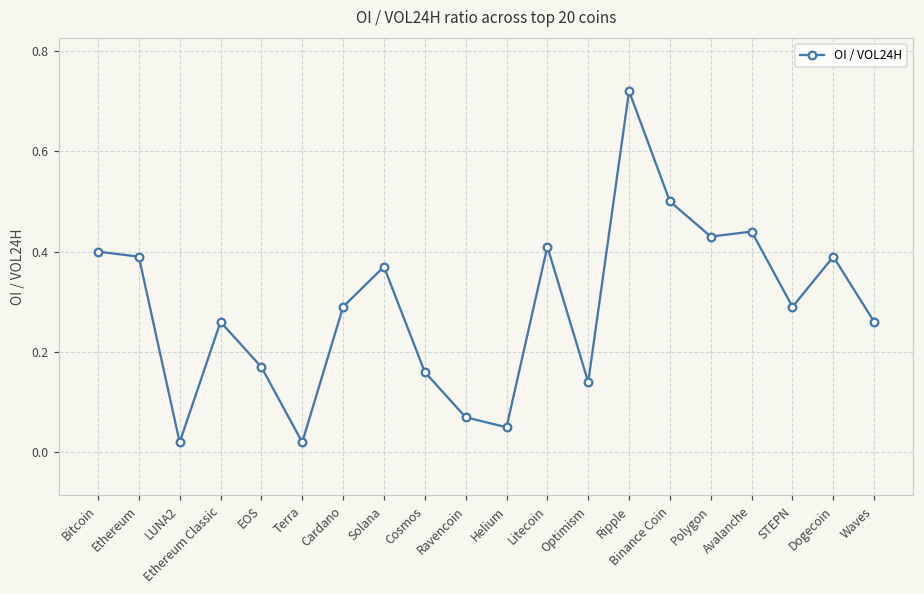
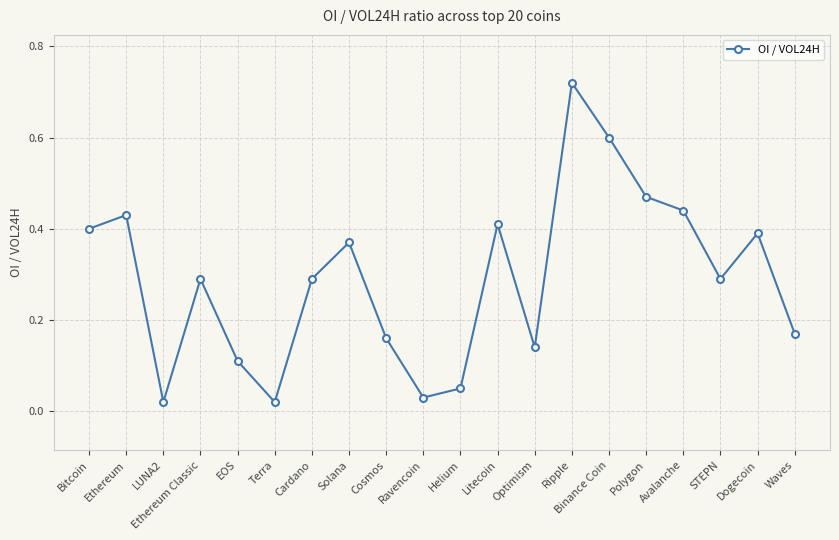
  {
    "Bitcoin": 0.40,
-   "Ethereum": 0.39,
+   "Ethereum": 0.43,
    "LUNA2": 0.02,
-   "Ethereum Classic": 0.26,
-   "EOS": 0.17,
+   "Ethereum Classic": 0.29,
+   "EOS": 0.11,
    "Terra": 0.02,
    "Cardano": 0.29,
    "Solana": 0.37,
    "Cosmos": 0.16,
-   "Ravencoin": 0.07,
+   "Ravencoin": 0.03,
    "Helium": 0.05,
    "Litecoin": 0.41,
    "Optimism": 0.14,
    "Ripple": 0.72,
-   "Binance Coin": 0.5,
-   "Polygon": 0.43,
+   "Binance Coin": 0.6,
+   "Polygon": 0.47,
    "Avalanche": 0.44,
    "STEPN": 0.29,
    "Dogecoin": 0.39,
-   "Waves": 0.26
+   "Waves": 0.17
  }
